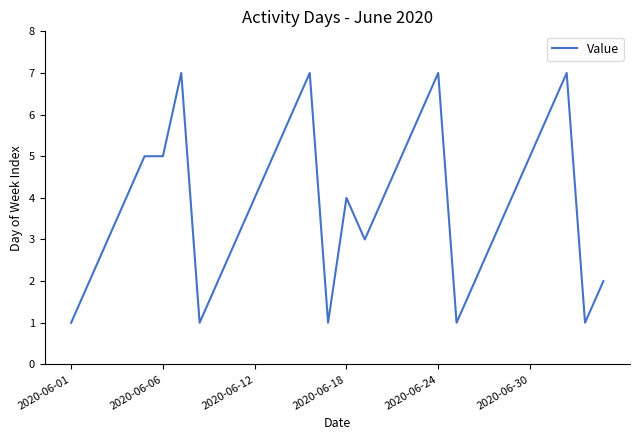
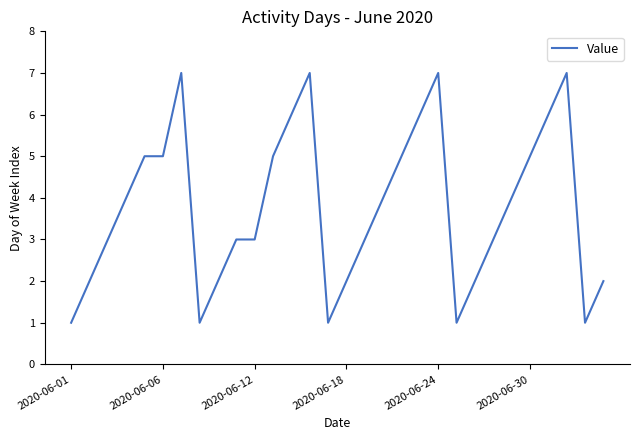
  {
    "2020-06-01": 1,
    "2020-06-06": 5,
-   "2020-06-12": 4,
-   "2020-06-18": 4,
+   "2020-06-12": 3,
+   "2020-06-18": 2,
    "2020-06-24": 7
  }
